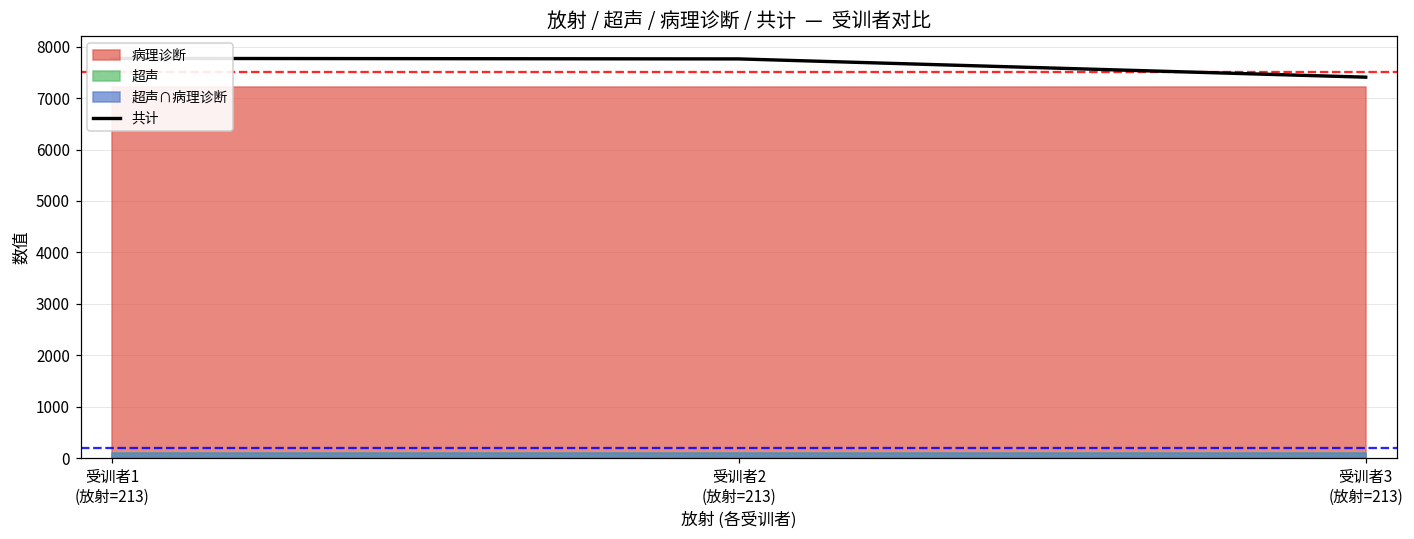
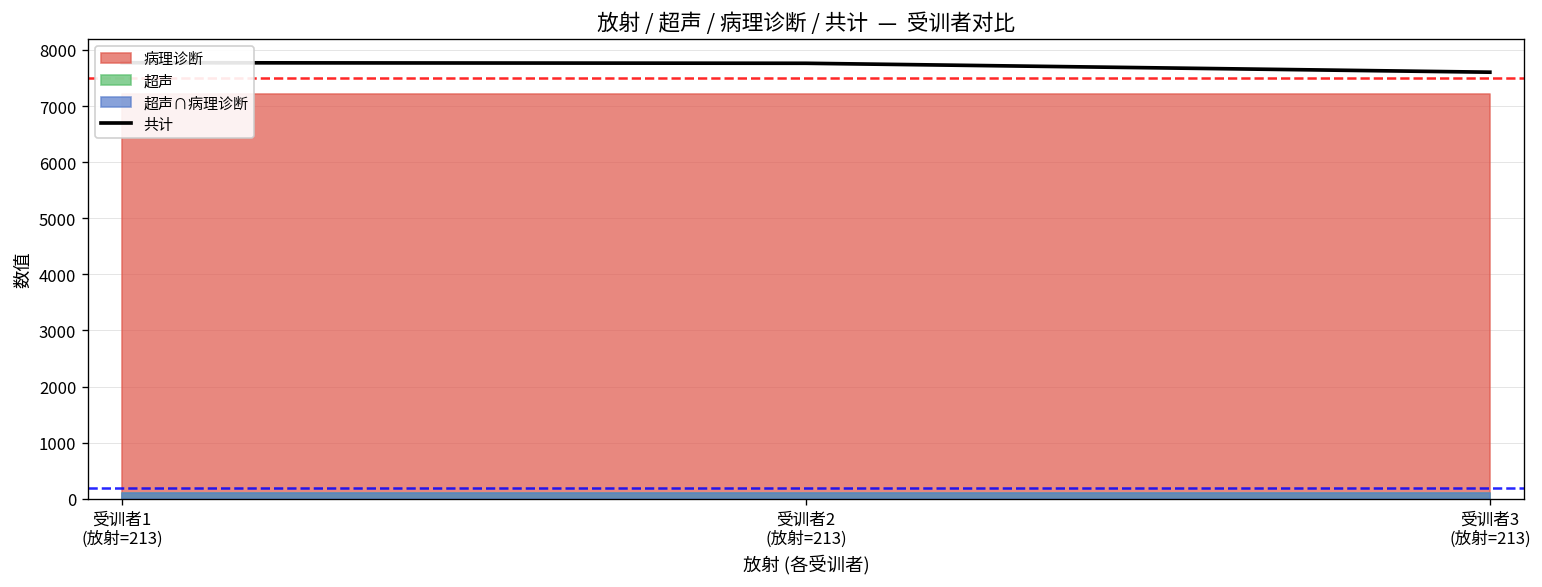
  {
    "共计": {
      "受训者2 (放射=213)": 7800,
-     "受训者3 (放射=213)": 7400
+     "受训者3 (放射=213)": 7600
    }
  }
